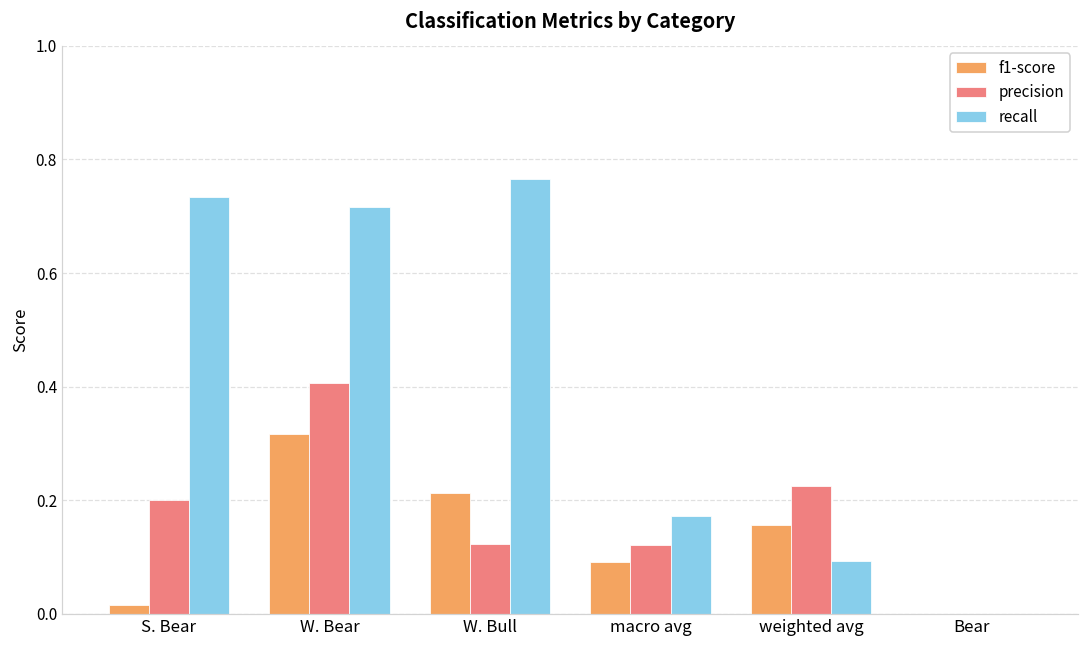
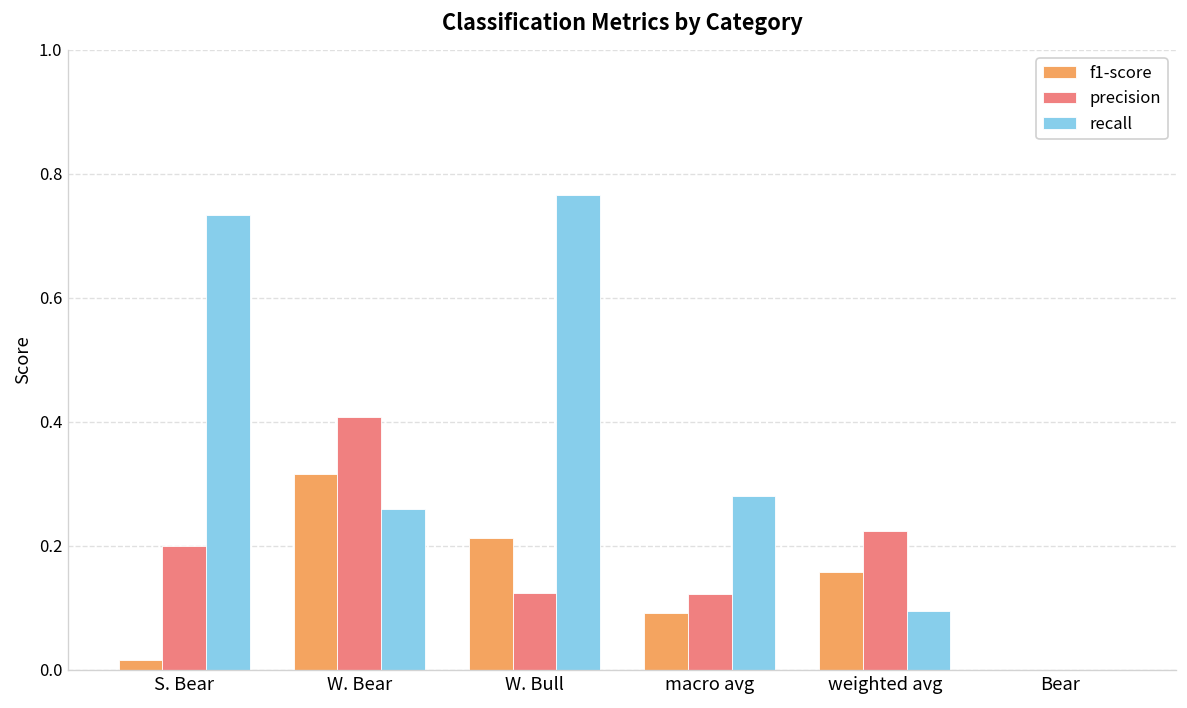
  {
    "recall": {
      "S. Bear": 0.73,
-     "W. Bear": 0.72,
+     "W. Bear": 0.26,
      "W. Bull": 0.77,
-     "macro avg": 0.17,
+     "macro avg": 0.28,
      "weighted avg": 0.09,
      "Bear": 0.00
    }
  }
